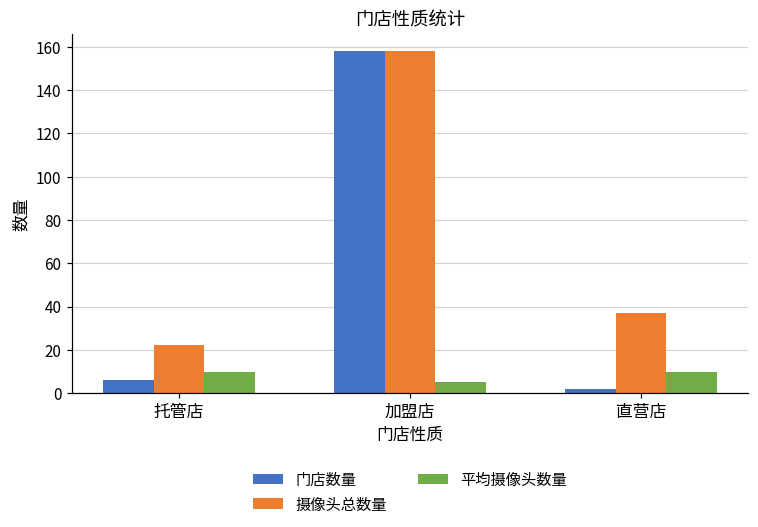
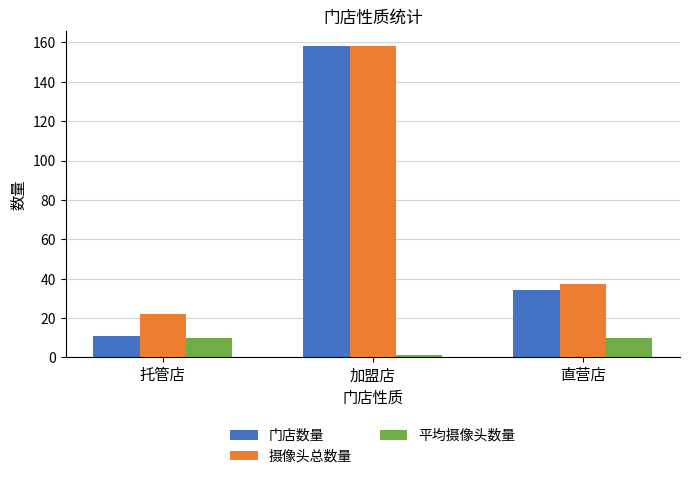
  {
    "门店数量": {
-     "托管店": 6,
+     "托管店": 11,
      "加盟店": 158,
-     "直营店": 2
+     "直营店": 34
    },
    "摄像头总数量": {
      "托管店": 22,
      "加盟店": 158,
      "直营店": 37
    },
    "平均摄像头数量": {
      "托管店": 10,
-     "加盟店": 5,
+     "加盟店": 1,
      "直营店": 10
    }
  }
